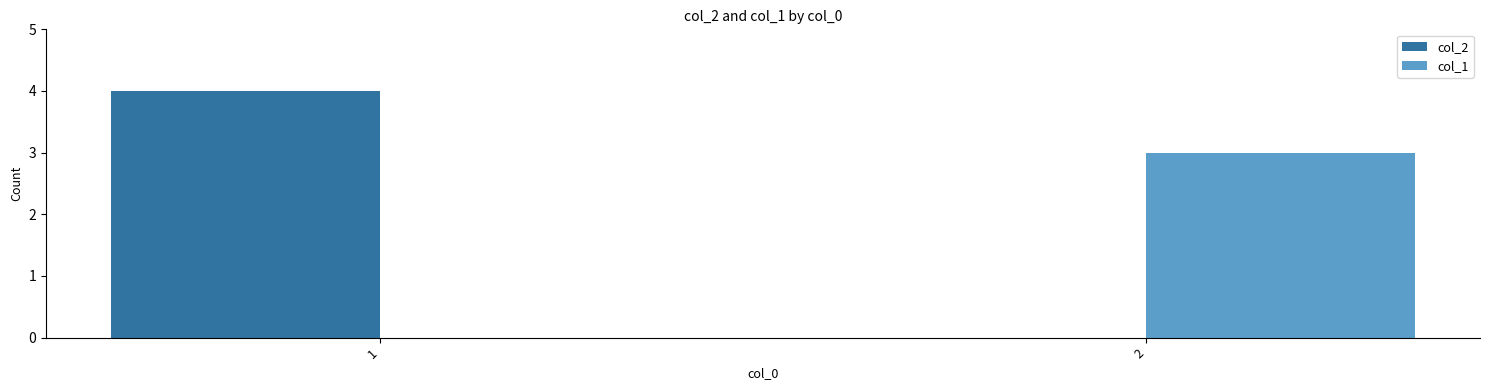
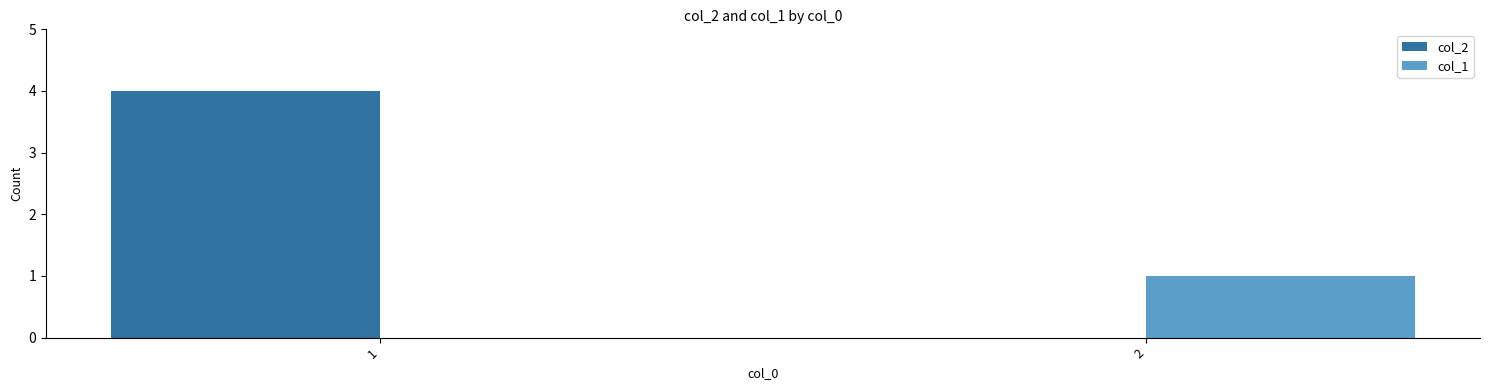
  {
    "col_2": {
      "1": 4,
      "2": 0
    },
    "col_1": {
      "1": 0,
-     "2": 3
+     "2": 1
    }
  }
